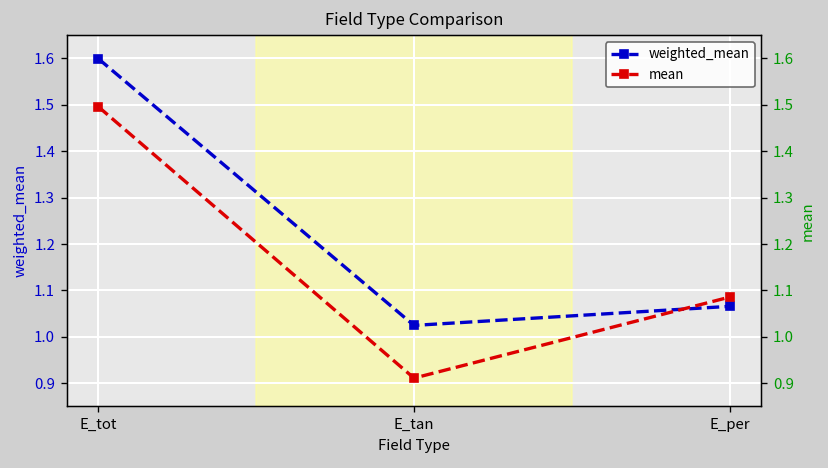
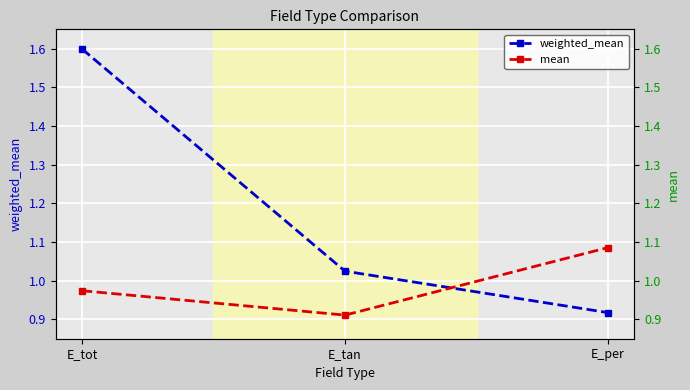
  {
    "weighted_mean": {
      "E_tot": 1.60,
      "E_tan": 1.02,
-     "E_per": 1.07
+     "E_per": 0.92
    },
    "mean": {
-     "E_tot": 1.50,
+     "E_tot": 0.97,
      "E_tan": 0.91,
      "E_per": 1.09
    }
  }
